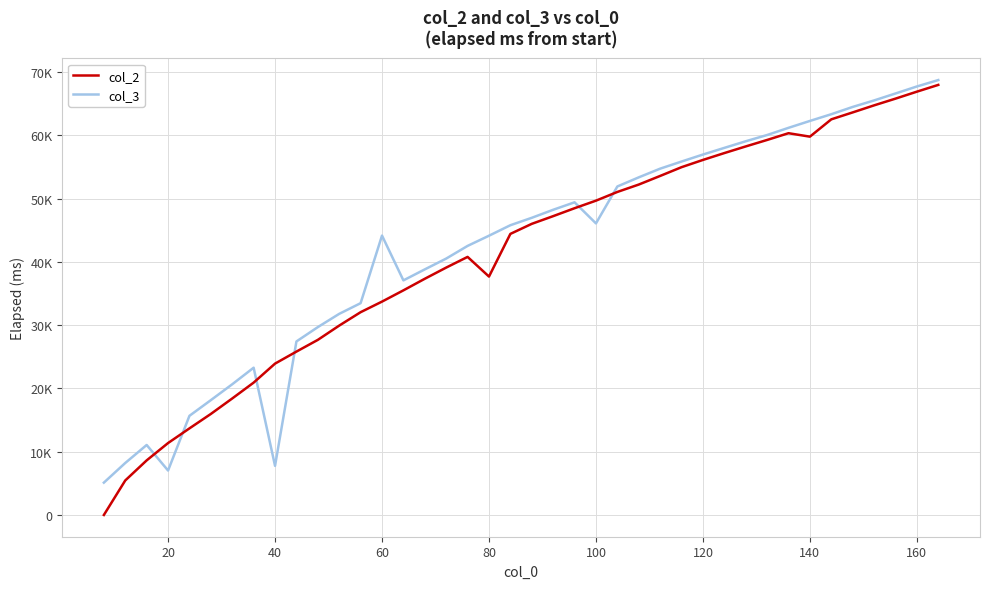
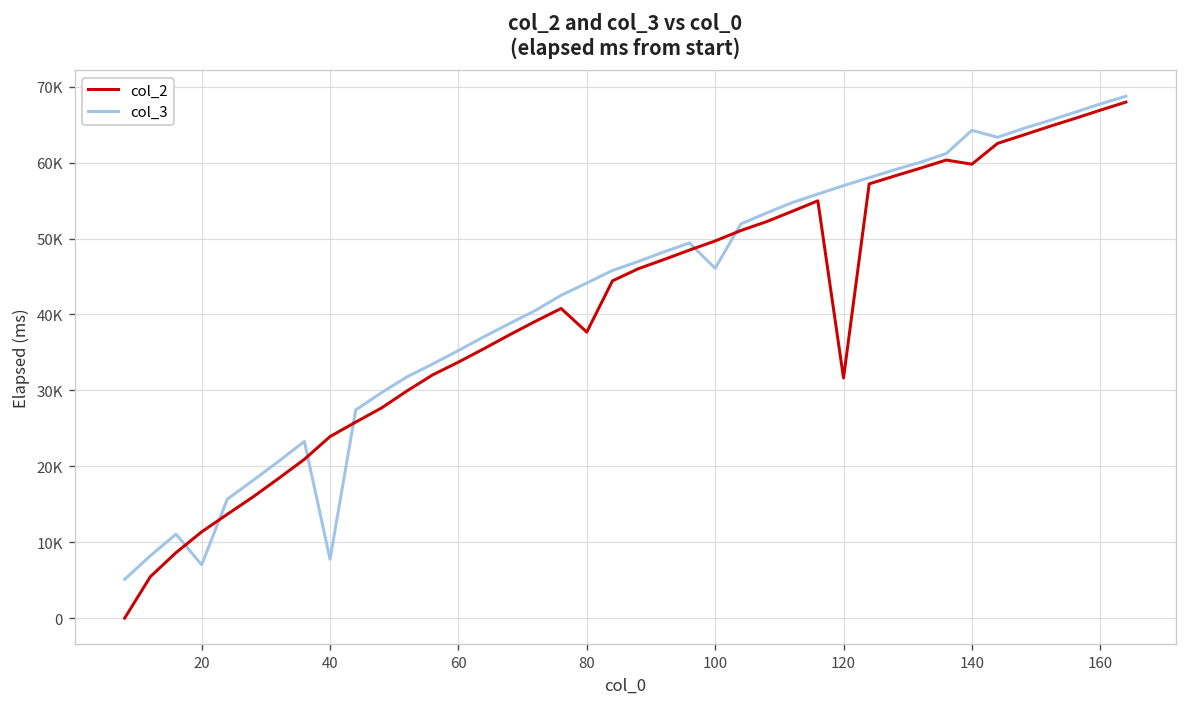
  {
    "col_2": {
      "20": 11000,
      "40": 24000,
      "60": 34000,
      "80": 38000,
      "100": 50000,
-     "120": 56000,
+     "120": 32000,
      "140": 60000,
      "160": 67000
    },
    "col_3": {
      "20": 7000,
      "40": 8000,
-     "60": 44000,
+     "60": 35000,
      "80": 44000,
      "100": 46000,
      "120": 57000,
-     "140": 62000,
+     "140": 64000,
      "160": 68000
    }
  }
